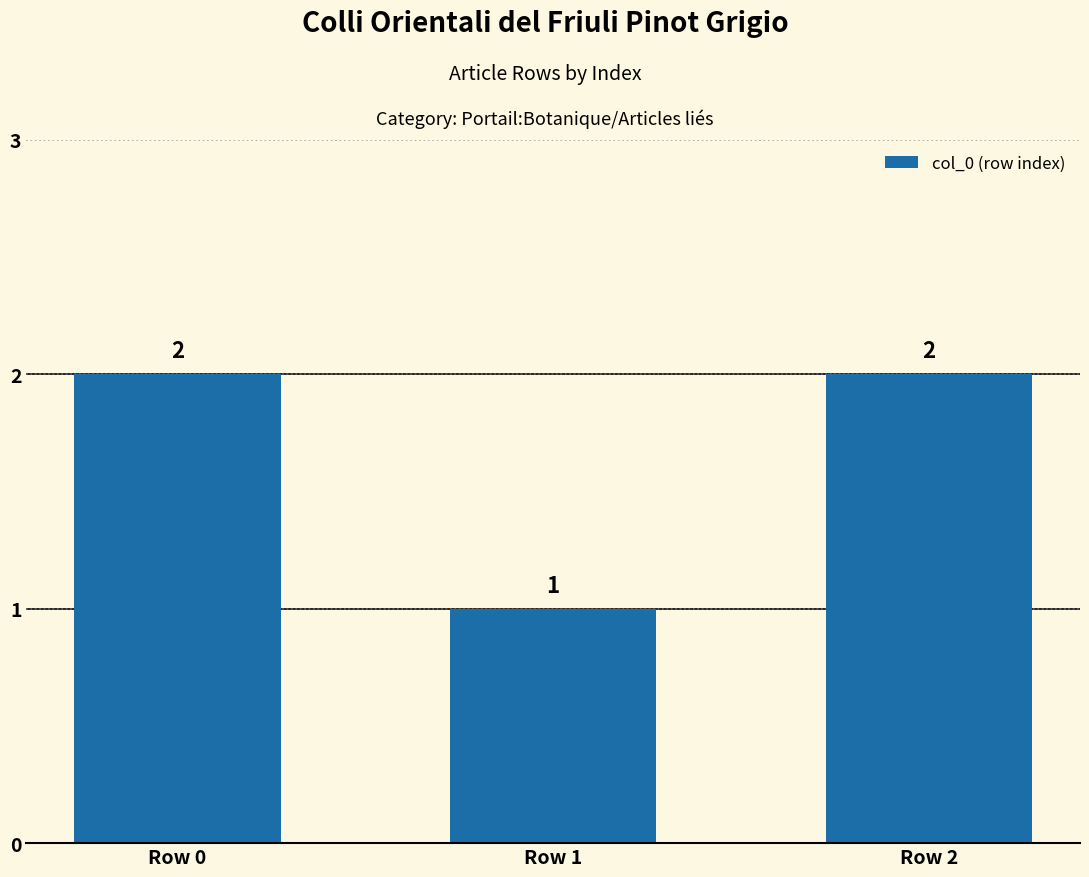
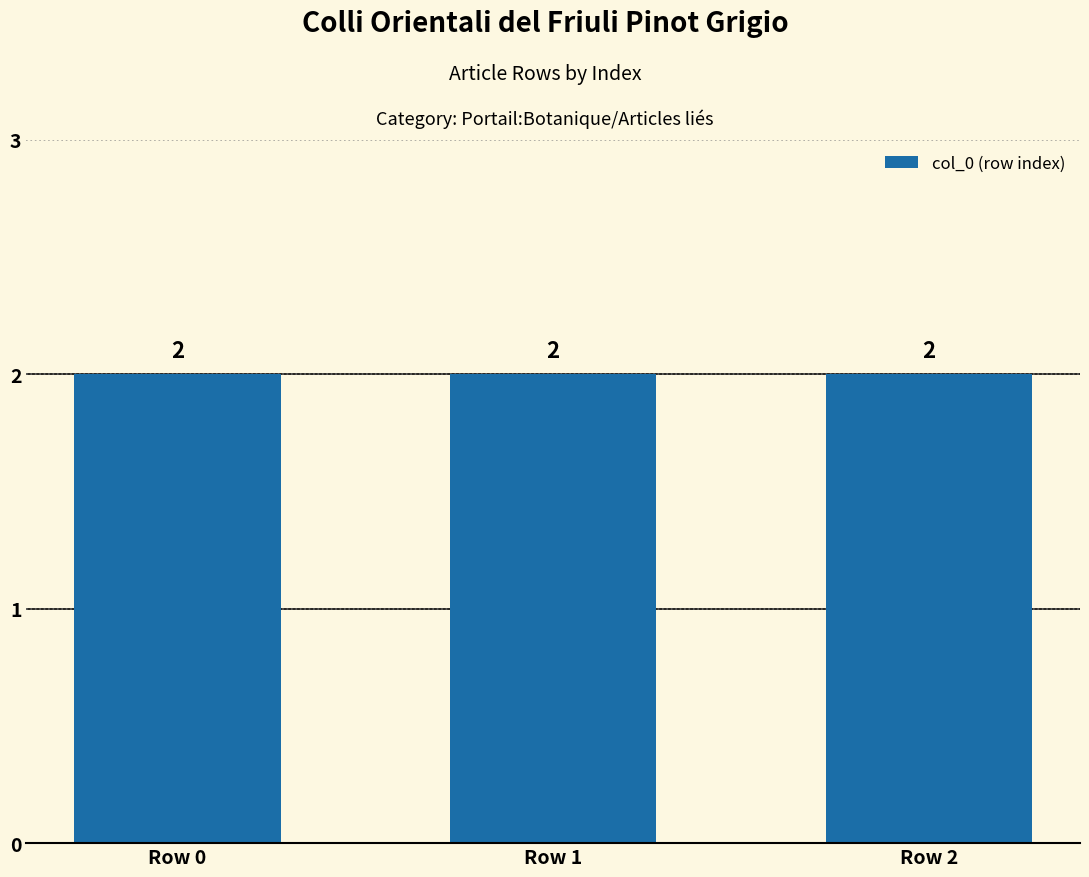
  {
    "Row 0": 2,
-   "Row 1": 1,
+   "Row 1": 2,
    "Row 2": 2
  }
